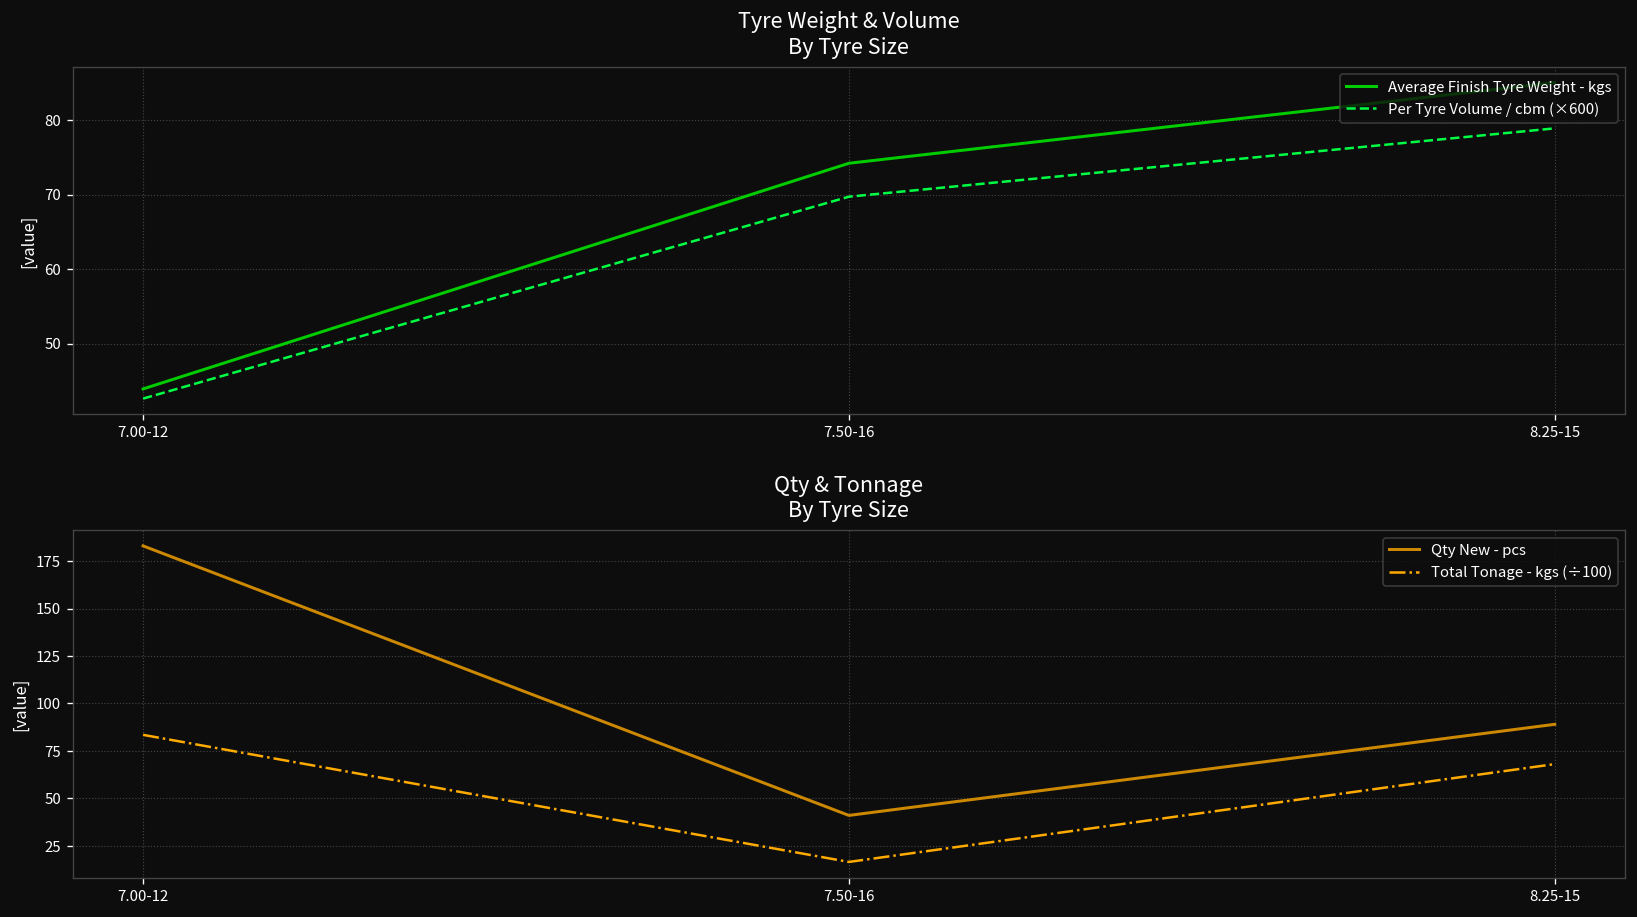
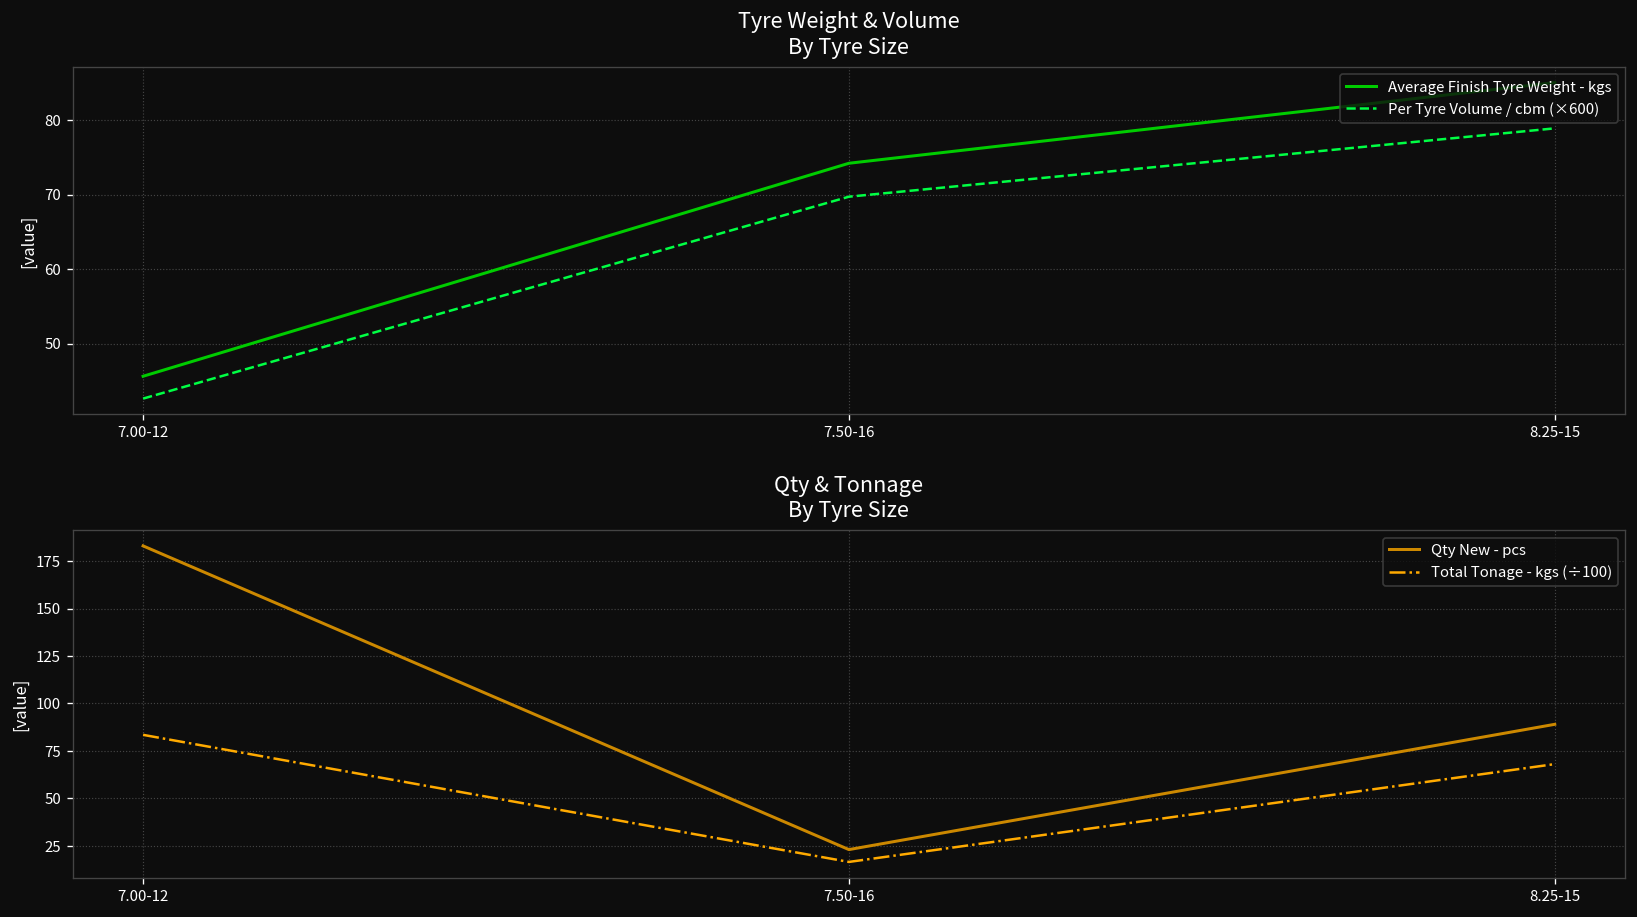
  {
    "Tyre Weight & Volume By Tyre Size": {
      "Average Finish Tyre Weight - kgs": {
-       "7.00-12": 44,
+       "7.00-12": 46,
        "7.50-16": 74
      },
      "Per Tyre Volume / cbm (×600)": {
        "7.00-12": 43,
        "7.50-16": 70,
        "8.25-15": 79
      }
    },
    "Qty & Tonnage By Tyre Size": {
      "Qty New - pcs": {
        "7.00-12": 183,
-       "7.50-16": 41,
+       "7.50-16": 23,
        "8.25-15": 89
      },
      "Total Tonage - kgs (÷100)": {
        "7.00-12": 83,
        "7.50-16": 16,
        "8.25-15": 68
      }
    }
  }
